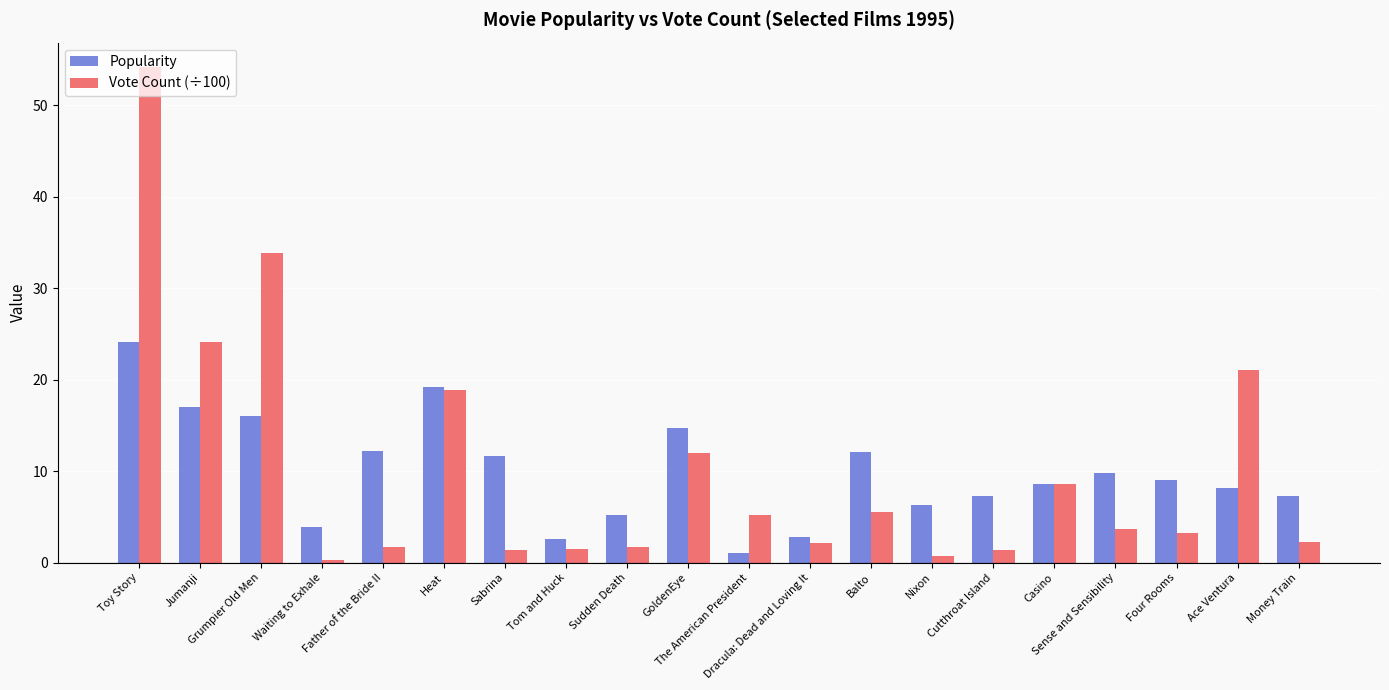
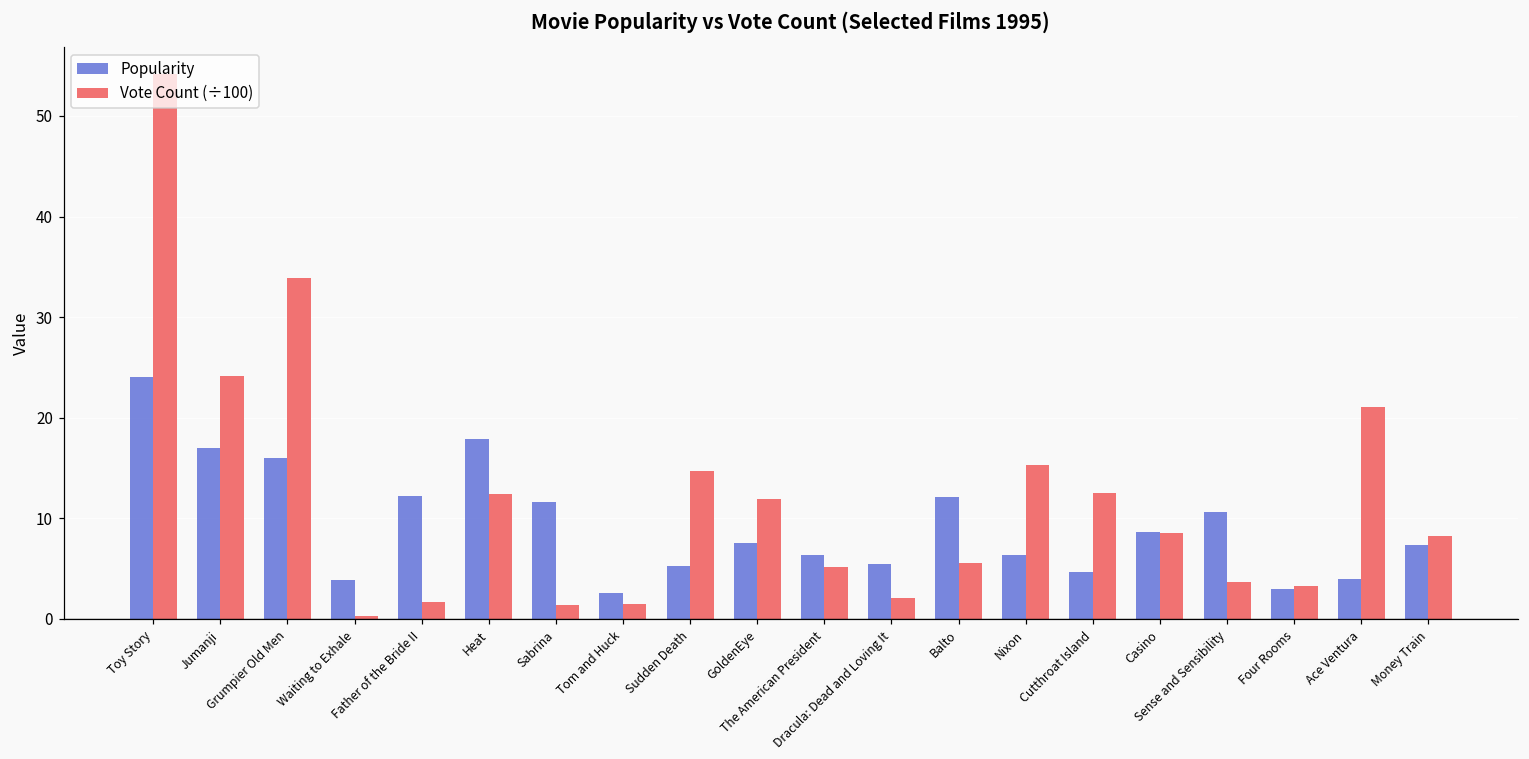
  {
    "Popularity": {
      "Toy Story": 24,
      "Jumanji": 17,
      "Grumpier Old Men": 16,
      "Waiting to Exhale": 4,
      "Father of the Bride II": 12,
-     "Heat": 19,
+     "Heat": 18,
      "Sabrina": 12,
      "Tom and Huck": 3,
      "Sudden Death": 5,
-     "GoldenEye": 15,
-     "The American President": 1,
-     "Dracula: Dead and Loving It": 3,
+     "GoldenEye": 8,
+     "The American President": 6,
+     "Dracula: Dead and Loving It": 5,
      "Balto": 12,
      "Nixon": 6,
-     "Cutthroat Island": 7,
+     "Cutthroat Island": 5,
      "Casino": 9,
-     "Sense and Sensibility": 10,
-     "Four Rooms": 9,
-     "Ace Ventura": 8,
+     "Sense and Sensibility": 11,
+     "Four Rooms": 3,
+     "Ace Ventura": 4,
      "Money Train": 7
    },
    "Vote Count (÷100)": {
      "Jumanji": 24,
      "Grumpier Old Men": 34,
      "Waiting to Exhale": 0,
      "Father of the Bride II": 2,
-     "Heat": 19,
+     "Heat": 12,
      "Sabrina": 1,
      "Tom and Huck": 2,
-     "Sudden Death": 2,
+     "Sudden Death": 15,
      "GoldenEye": 12,
      "The American President": 5,
      "Dracula: Dead and Loving It": 2,
      "Balto": 6,
-     "Nixon": 1,
-     "Cutthroat Island": 1,
+     "Nixon": 15,
+     "Cutthroat Island": 13,
      "Casino": 9,
      "Sense and Sensibility": 4,
      "Four Rooms": 3,
      "Ace Ventura": 21,
-     "Money Train": 2
+     "Money Train": 8
    }
  }
